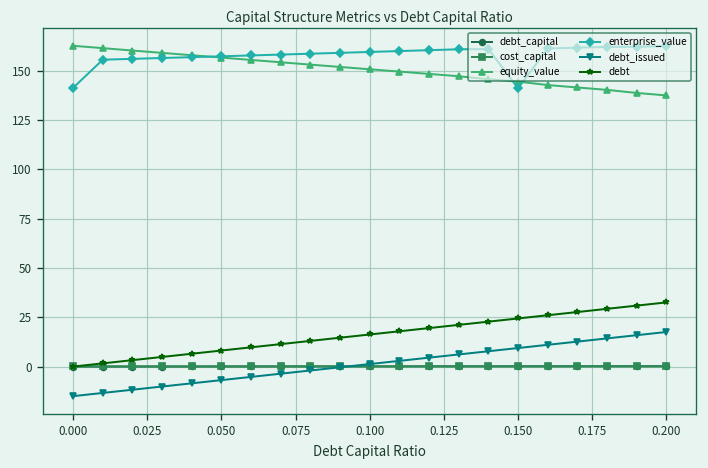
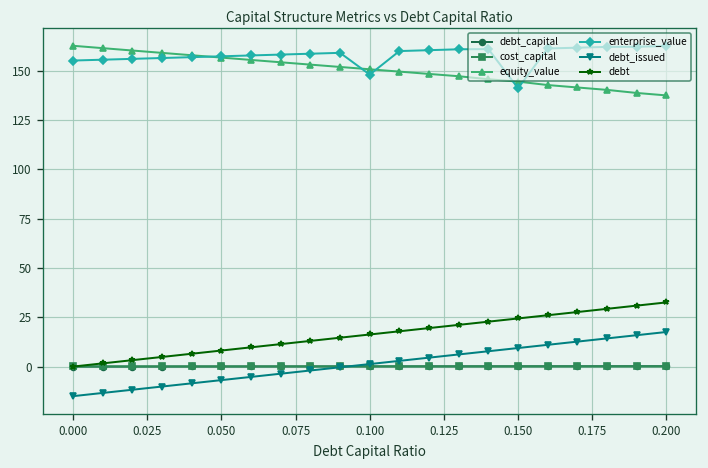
  {
    "enterprise_value": {
-     "0.000": 141,
-     "0.100": 160,
+     "0.000": 155,
+     "0.100": 148,
      "0.150": 141
    },
    "debt_issued": {
      "0.000": -15,
      "0.050": -7,
      "0.150": 9,
      "0.200": 18
    },
    "debt": {
      "0.050": 8,
      "0.100": 16,
      "0.150": 24,
      "0.200": 33
    }
  }
